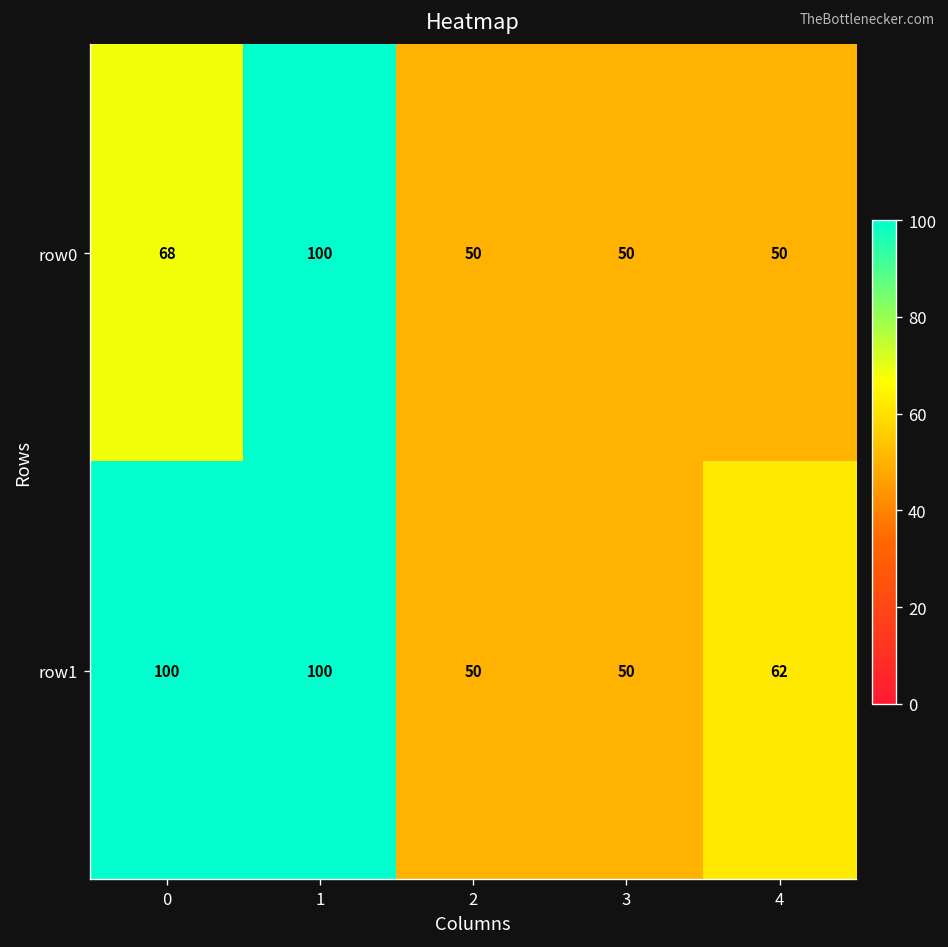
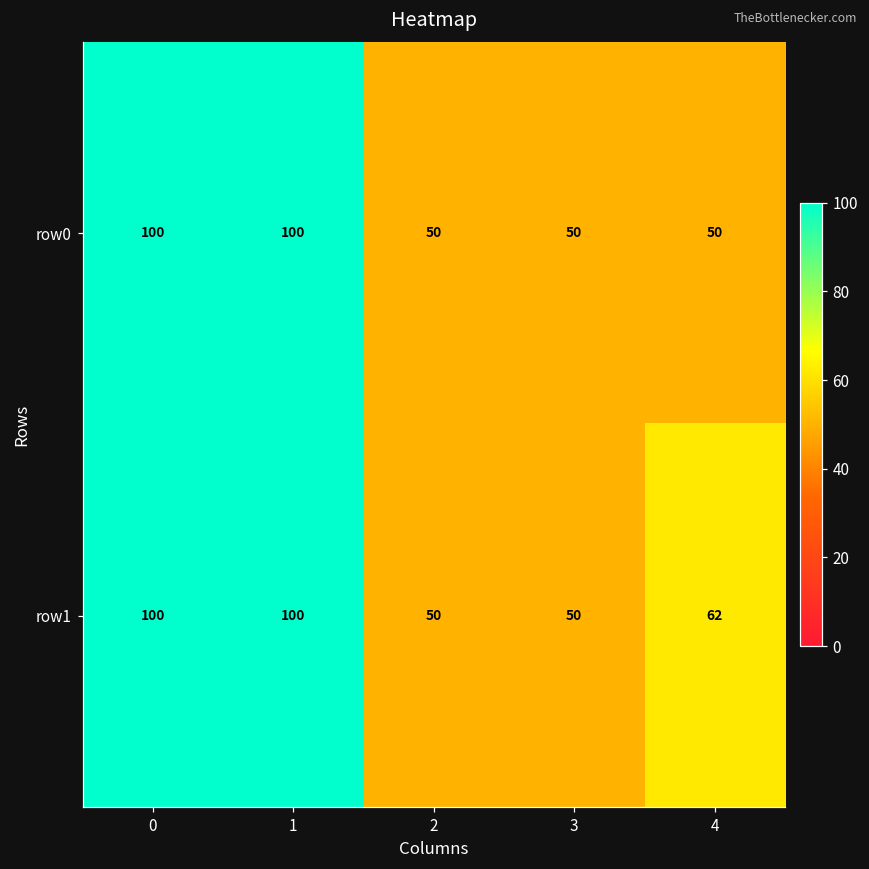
  {
    "row0": {
-     "0": 68,
+     "0": 100,
      "1": 100,
      "2": 50,
      "3": 50,
      "4": 50
    },
    "row1": {
      "0": 100,
      "1": 100,
      "2": 50,
      "3": 50,
      "4": 62
    }
  }
